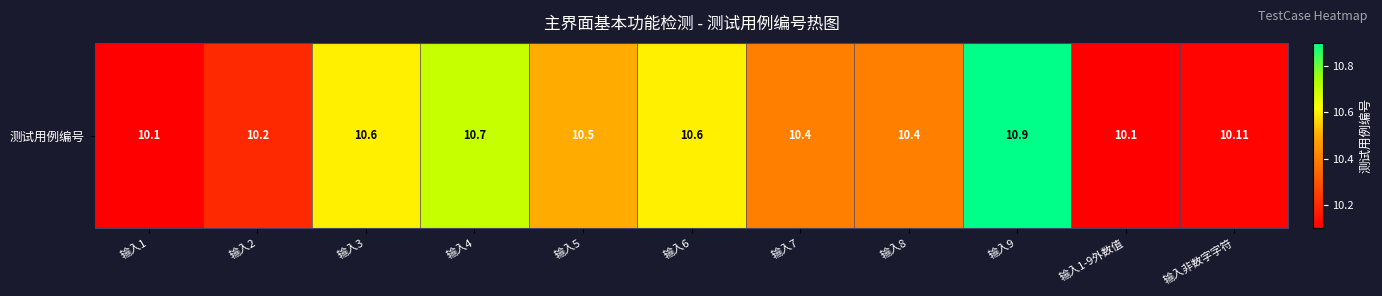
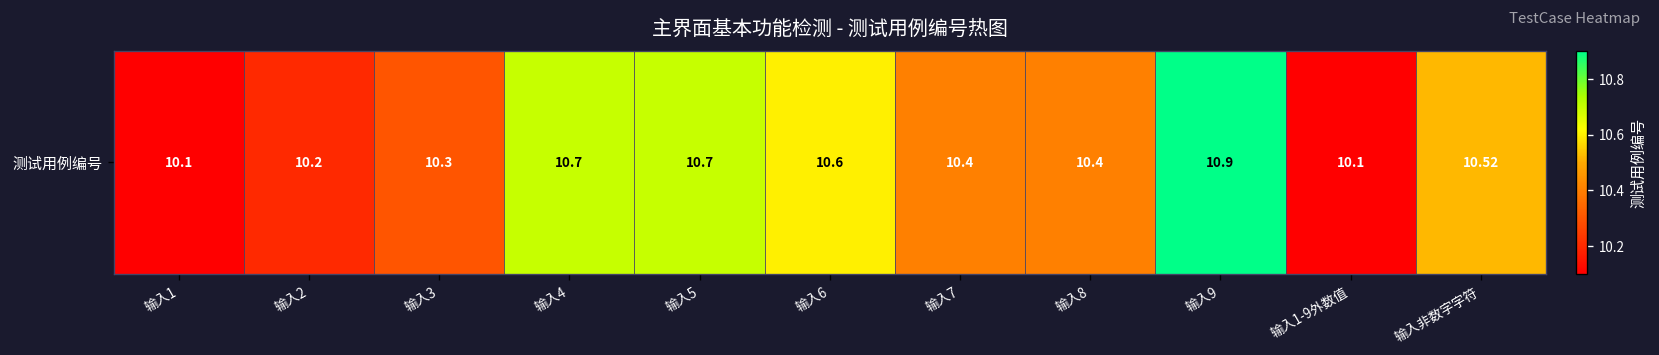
  {
    "测试用例编号": {
      "输入1": 10.1,
      "输入2": 10.2,
-     "输入3": 10.6,
+     "输入3": 10.3,
      "输入4": 10.7,
-     "输入5": 10.5,
+     "输入5": 10.7,
      "输入6": 10.6,
      "输入7": 10.4,
      "输入8": 10.4,
      "输入9": 10.9,
      "输入1-9外数值": 10.1,
-     "输入非数字字符": 10.11
+     "输入非数字字符": 10.52
    }
  }
